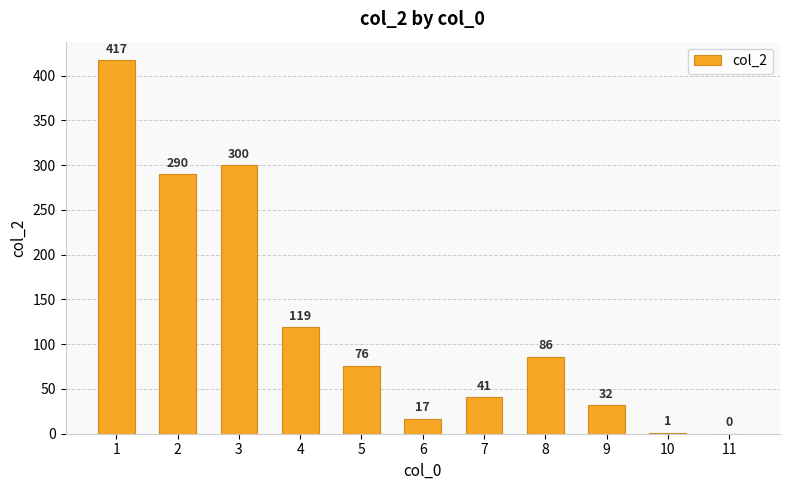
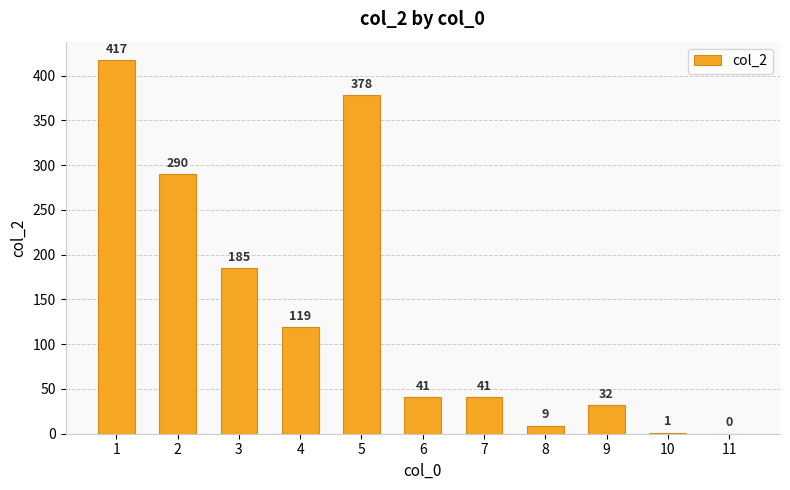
  {
    "1": 417,
    "2": 290,
-   "3": 300,
+   "3": 185,
    "4": 119,
-   "5": 76,
-   "6": 17,
+   "5": 378,
+   "6": 41,
    "7": 41,
-   "8": 86,
+   "8": 9,
    "9": 32,
    "10": 1,
    "11": 0
  }
